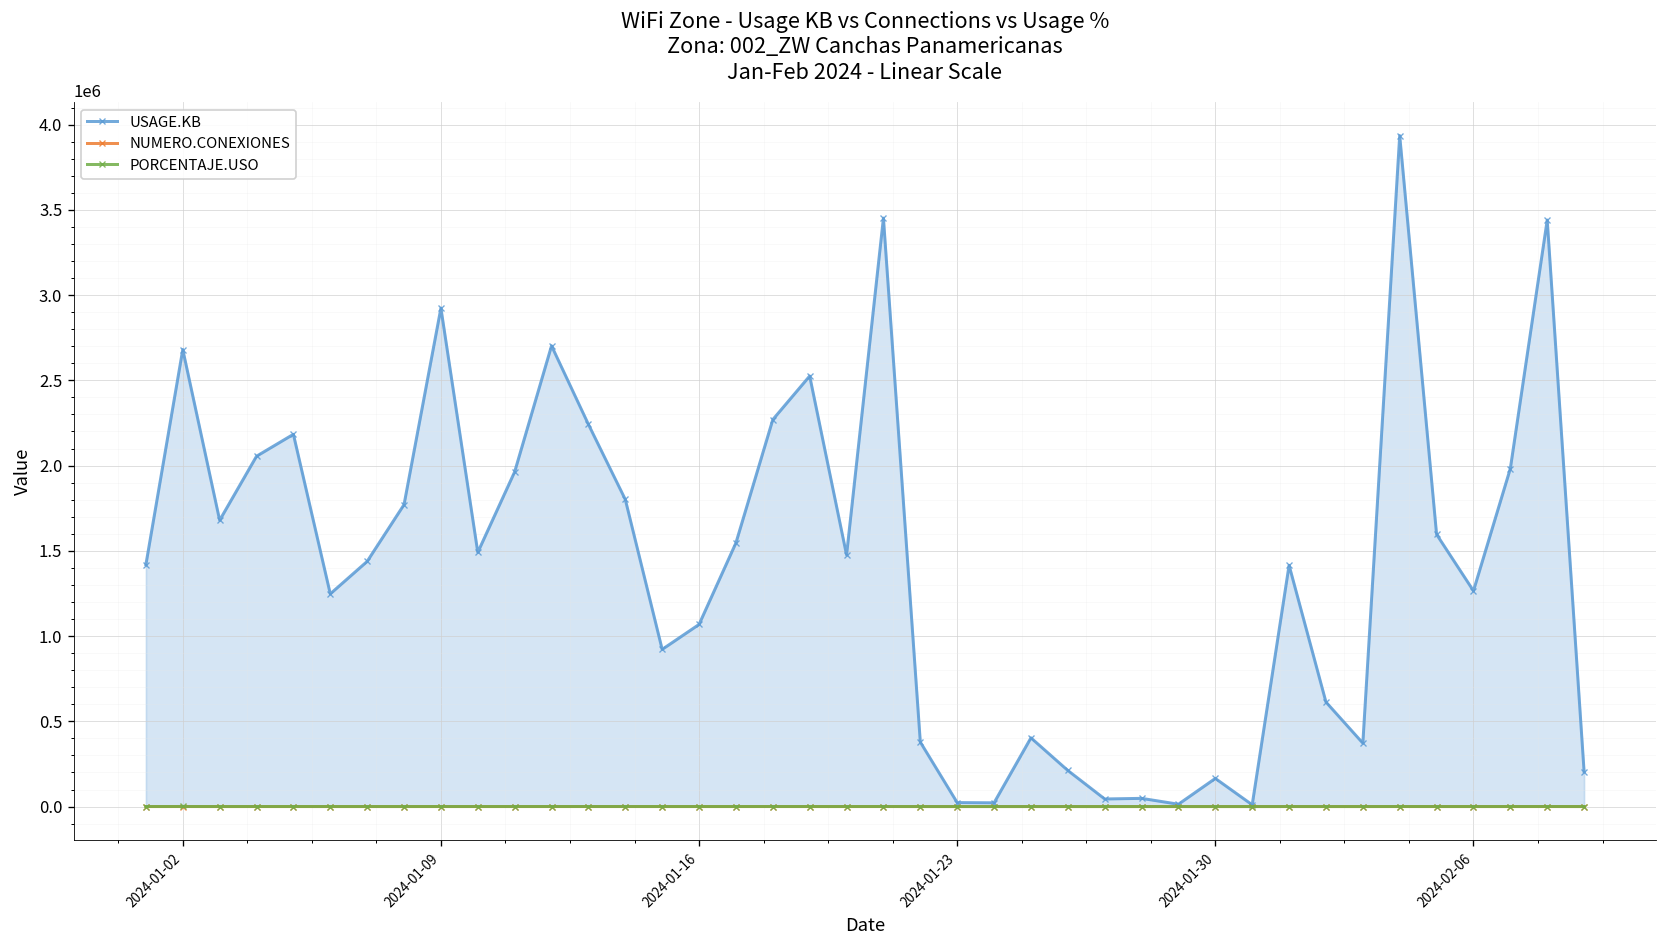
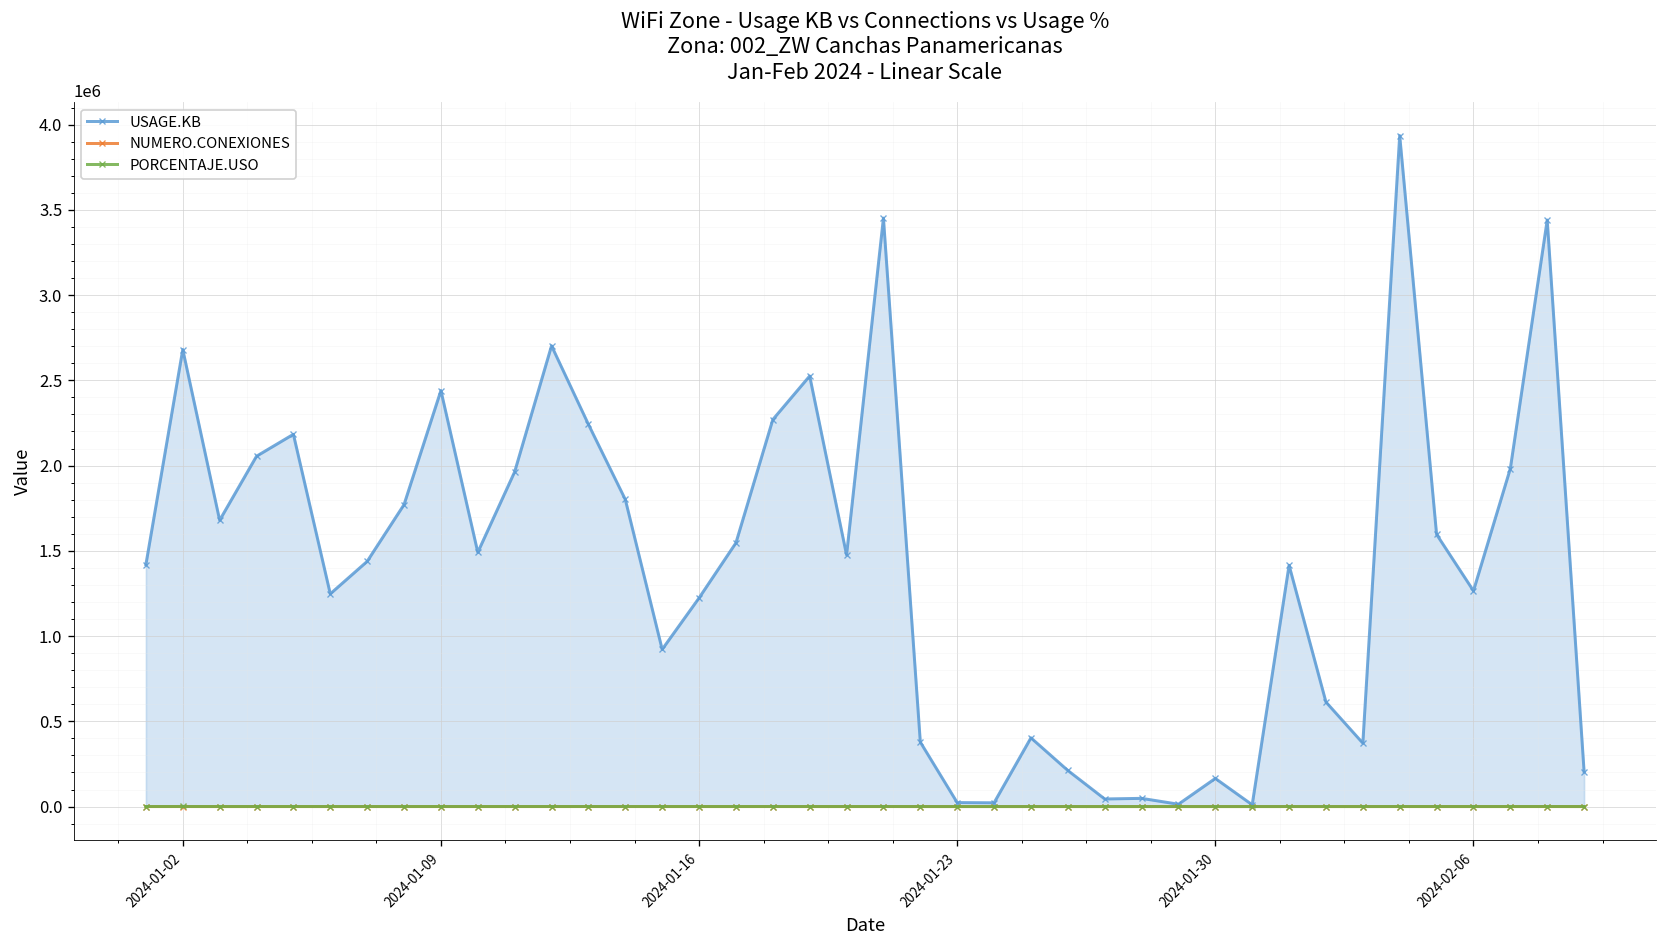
  {
    "USAGE.KB": {
      "2024-01-02": 2680000,
-     "2024-01-09": 2920000,
-     "2024-01-16": 1070000,
+     "2024-01-09": 2440000,
+     "2024-01-16": 1220000,
      "2024-01-23": 20000,
      "2024-01-30": 160000,
      "2024-02-06": 1270000
    },
    "PORCENTAJE.USO": {
      "2024-01-02": 0,
      "2024-01-09": 0,
      "2024-01-16": 0,
      "2024-01-23": 0,
      "2024-01-30": 0,
      "2024-02-06": 0
    }
  }
